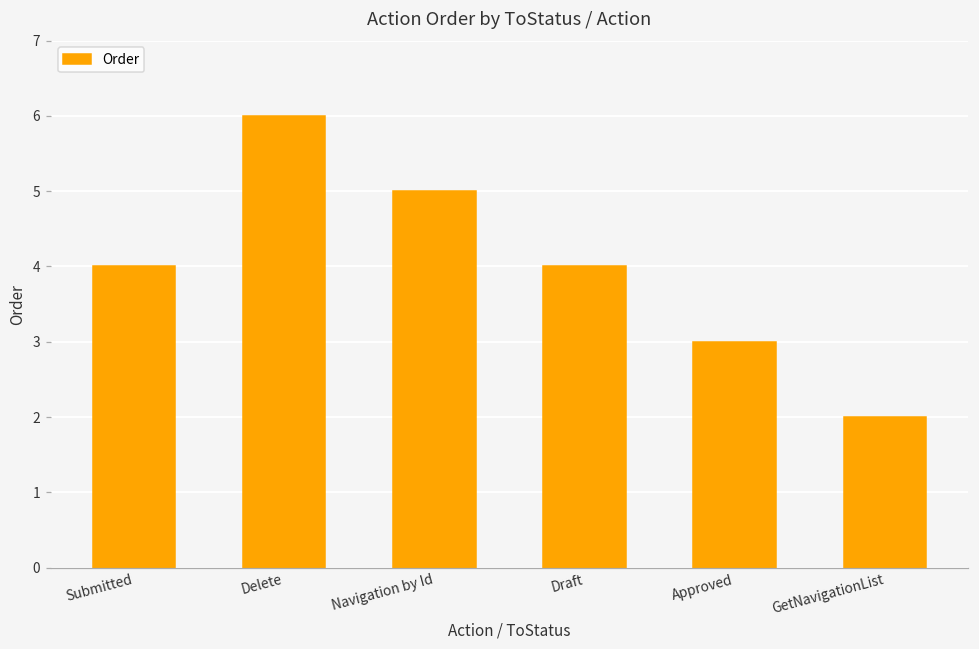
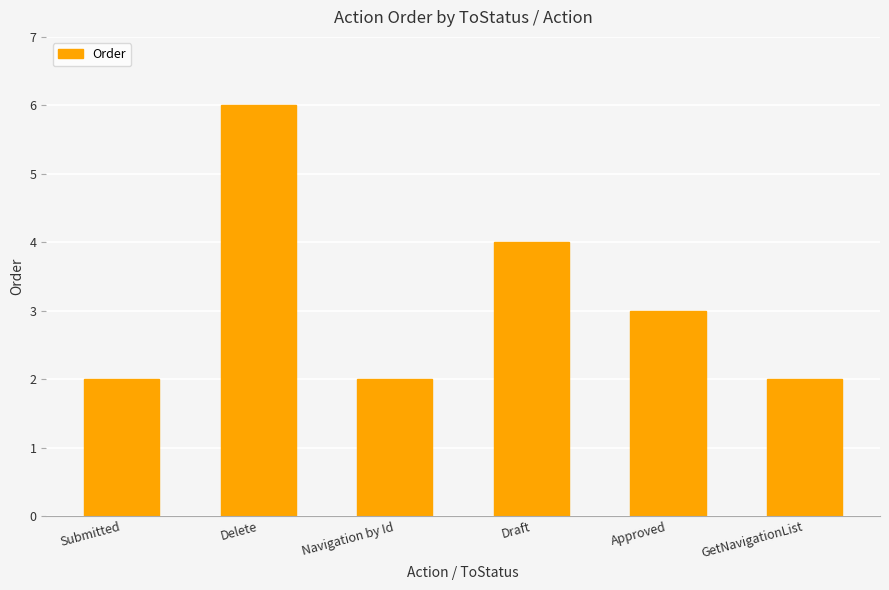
  {
-   "Submitted": 4,
+   "Submitted": 2,
    "Delete": 6,
-   "Navigation by Id": 5,
+   "Navigation by Id": 2,
    "Draft": 4,
    "Approved": 3,
    "GetNavigationList": 2
  }
